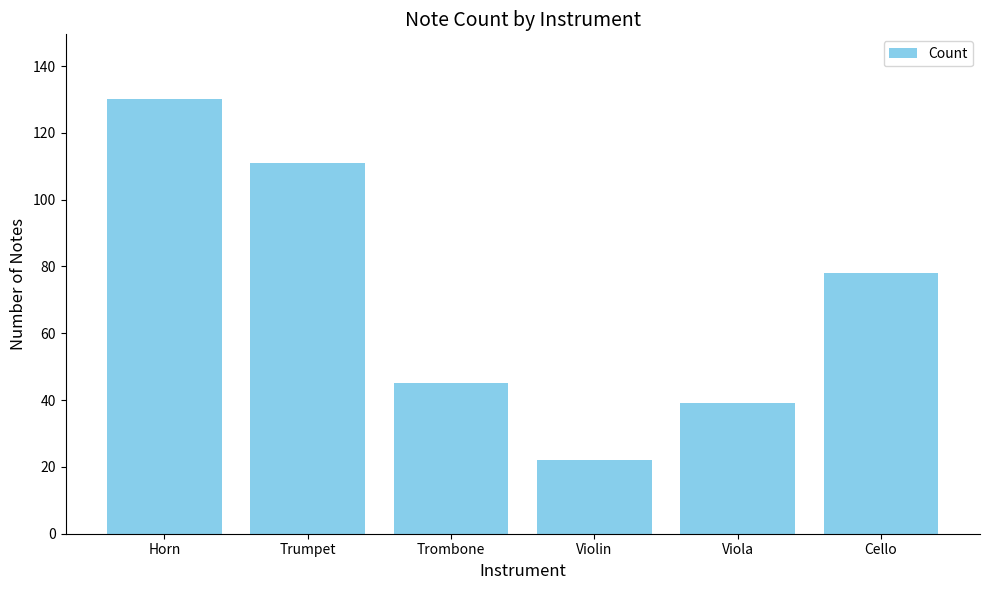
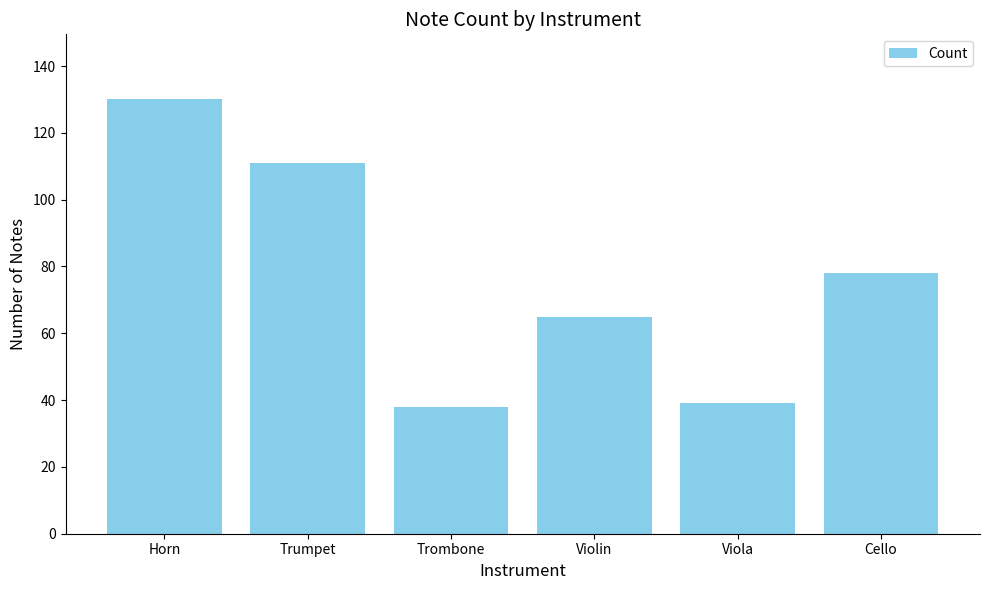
  {
    "Horn": 130,
    "Trumpet": 111,
-   "Trombone": 45,
-   "Violin": 22,
+   "Trombone": 38,
+   "Violin": 65,
    "Viola": 39,
    "Cello": 78
  }
